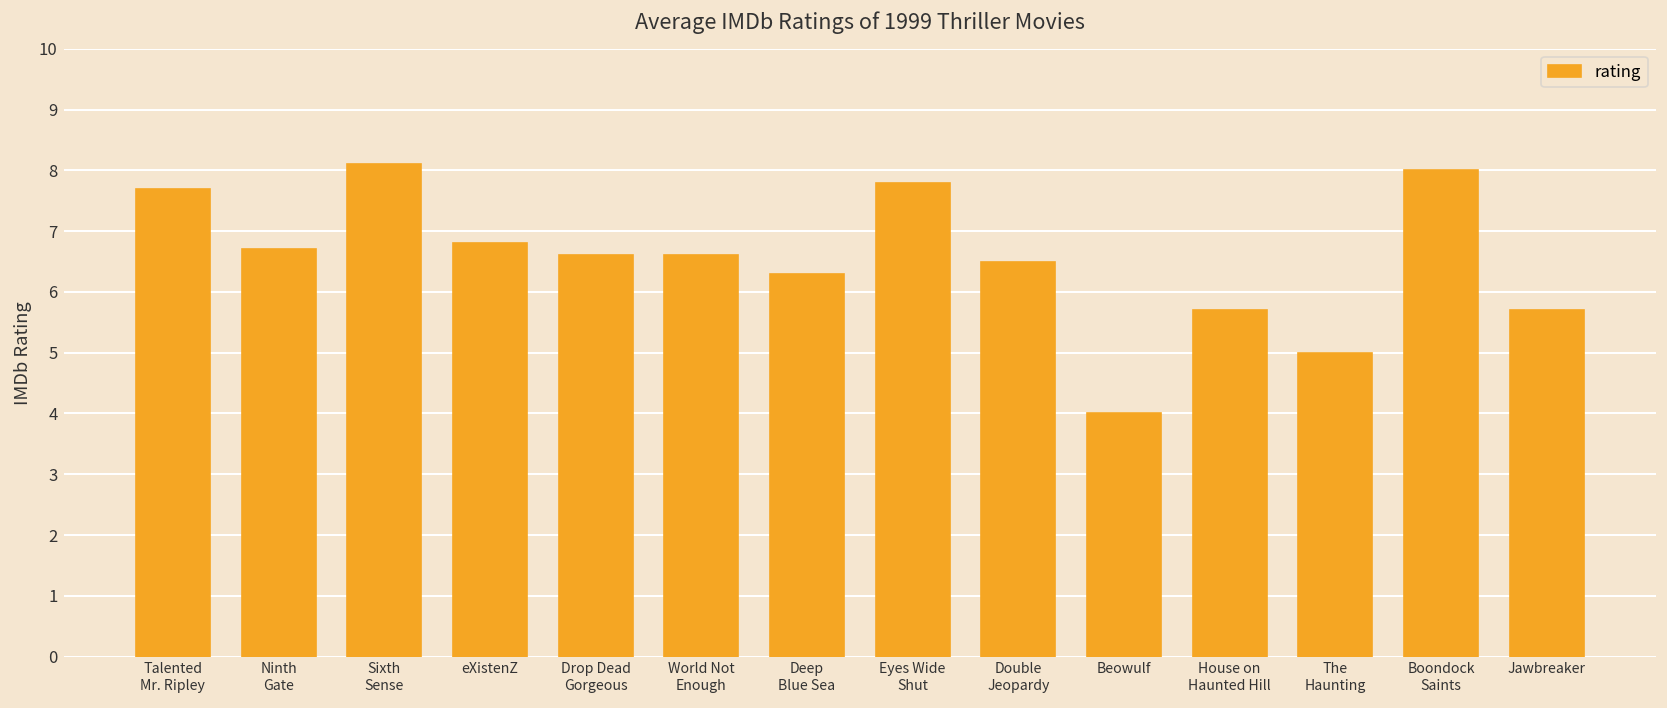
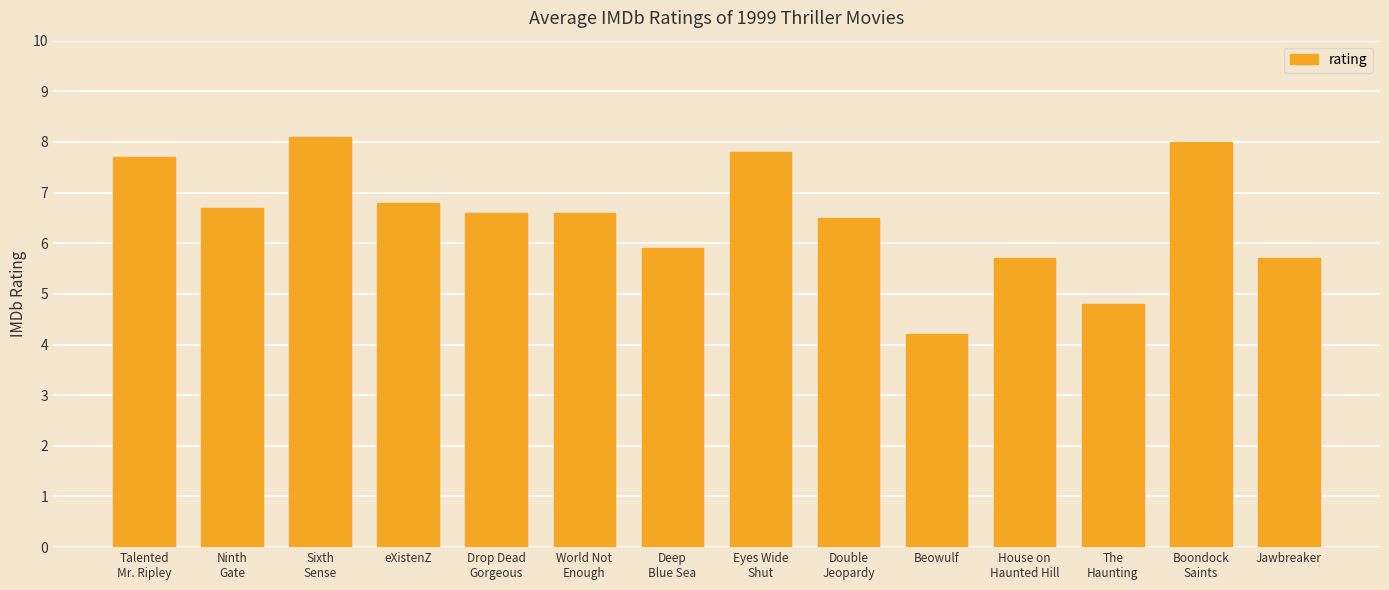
  {
    "Talented Mr. Ripley": 7.7,
    "Ninth Gate": 6.7,
    "Sixth Sense": 8.1,
    "eXistenZ": 6.8,
    "Drop Dead Gorgeous": 6.6,
    "World Not Enough": 6.6,
-   "Deep Blue Sea": 6.3,
+   "Deep Blue Sea": 5.9,
    "Eyes Wide Shut": 7.8,
    "Double Jeopardy": 6.5,
-   "Beowulf": 4.0,
+   "Beowulf": 4.2,
    "House on Haunted Hill": 5.7,
-   "The Haunting": 5.0,
+   "The Haunting": 4.8,
    "Boondock Saints": 8.0,
    "Jawbreaker": 5.7
  }
